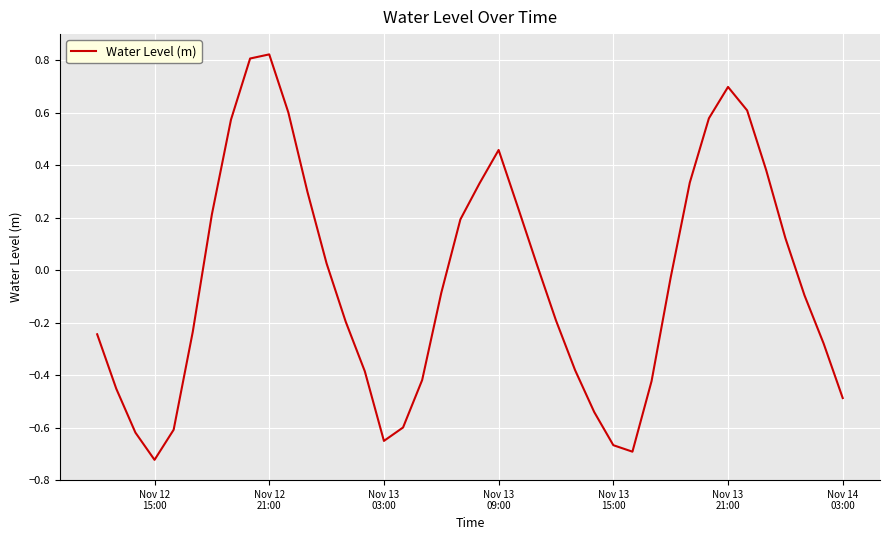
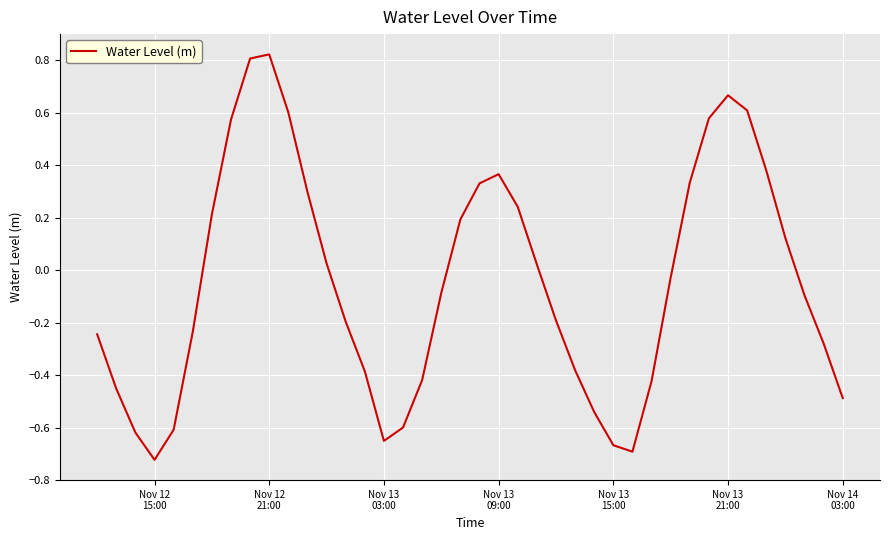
  {
    "Nov 12 15:00": -0.72,
    "Nov 12 21:00": 0.82,
    "Nov 13 03:00": -0.65,
-   "Nov 13 09:00": 0.46,
+   "Nov 13 09:00": 0.37,
    "Nov 13 15:00": -0.67,
-   "Nov 13 21:00": 0.70,
+   "Nov 13 21:00": 0.67,
    "Nov 14 03:00": -0.49
  }
